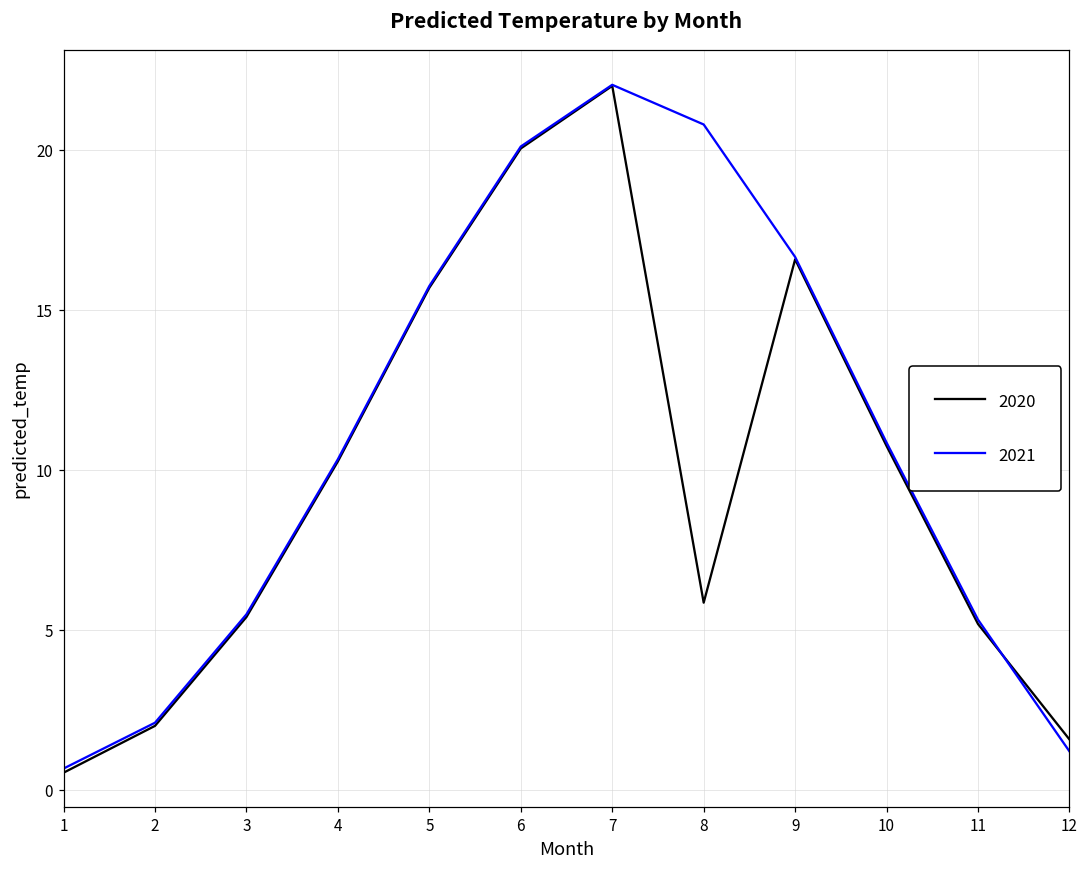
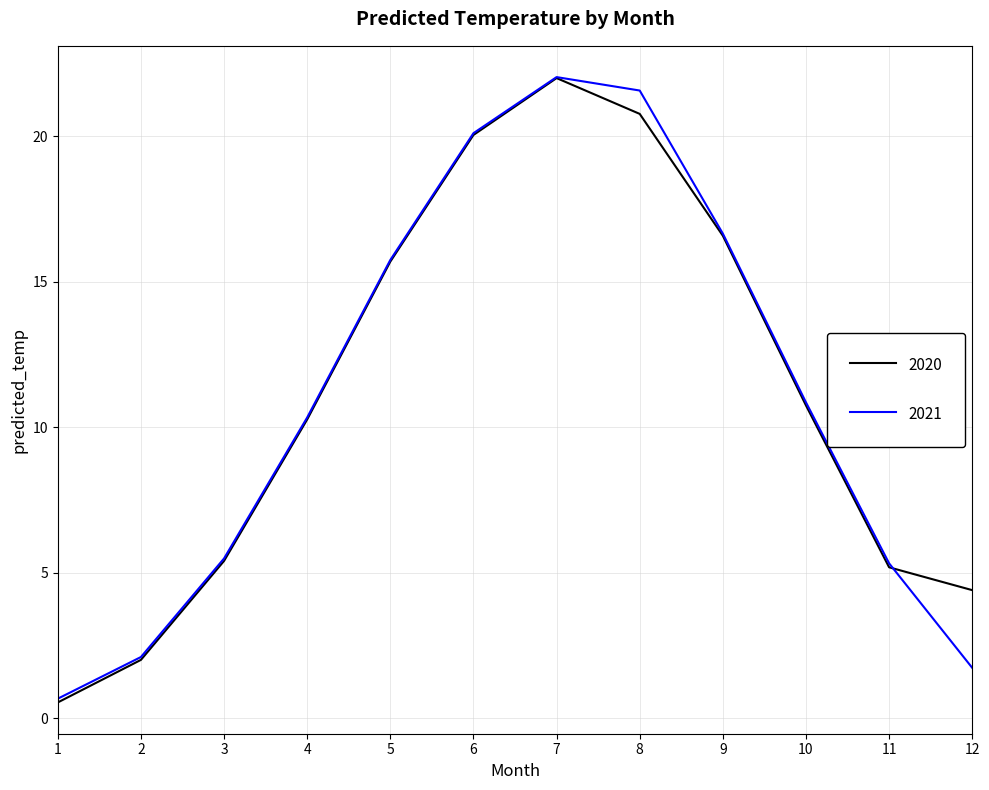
  {
    "2020": {
      "1": 0.5,
      "2": 2.0,
-     "8": 5.9,
+     "8": 20.8,
      "10": 10.8,
      "11": 5.2,
-     "12": 1.6
+     "12": 4.4
    },
    "2021": {
      "1": 0.7,
      "2": 2.1,
-     "8": 20.8,
+     "8": 21.6,
      "10": 10.9,
      "11": 5.3,
-     "12": 1.2
+     "12": 1.7
    }
  }
